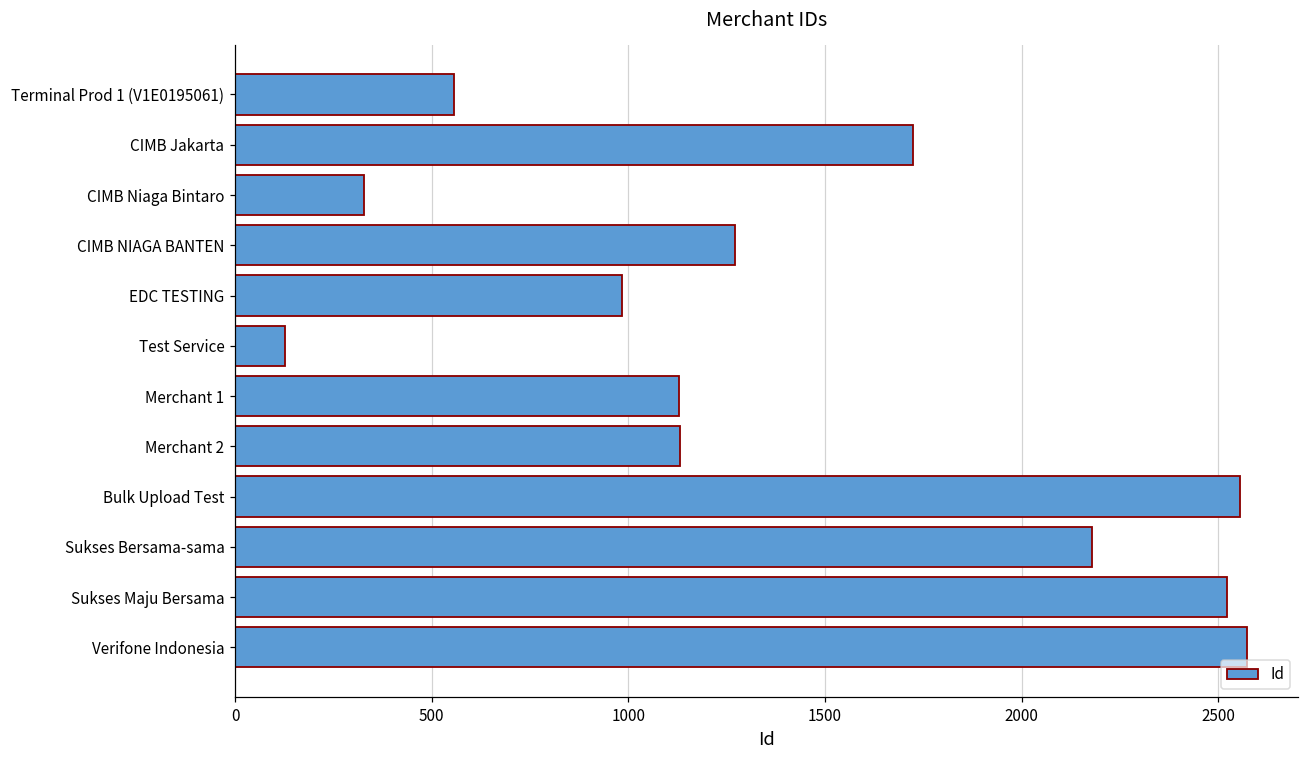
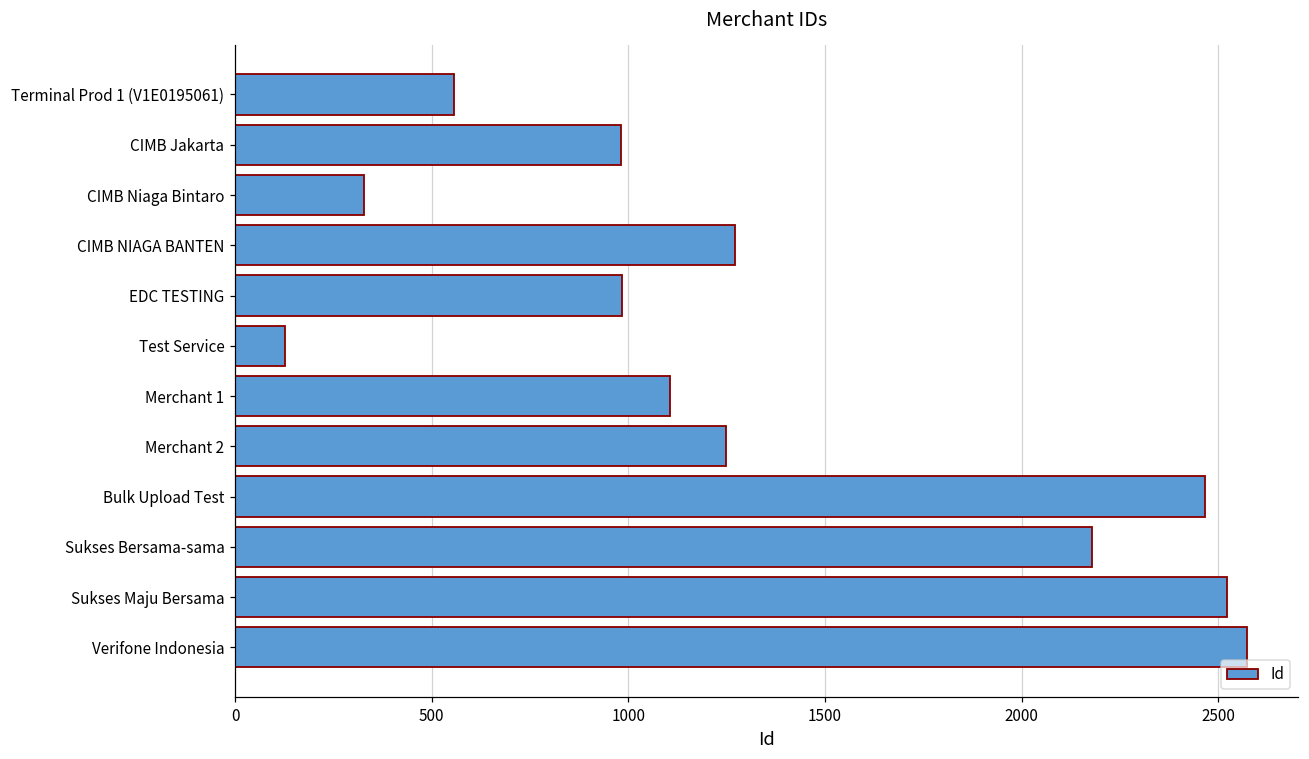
  {
    "Terminal Prod 1 (V1E0195061)": 560,
-   "CIMB Jakarta": 1720,
+   "CIMB Jakarta": 980,
    "CIMB Niaga Bintaro": 330,
    "CIMB NIAGA BANTEN": 1270,
    "EDC TESTING": 980,
    "Test Service": 130,
-   "Merchant 1": 1130,
-   "Merchant 2": 1130,
-   "Bulk Upload Test": 2560,
+   "Merchant 1": 1110,
+   "Merchant 2": 1250,
+   "Bulk Upload Test": 2470,
    "Sukses Bersama-sama": 2180,
    "Sukses Maju Bersama": 2520,
    "Verifone Indonesia": 2570
  }
